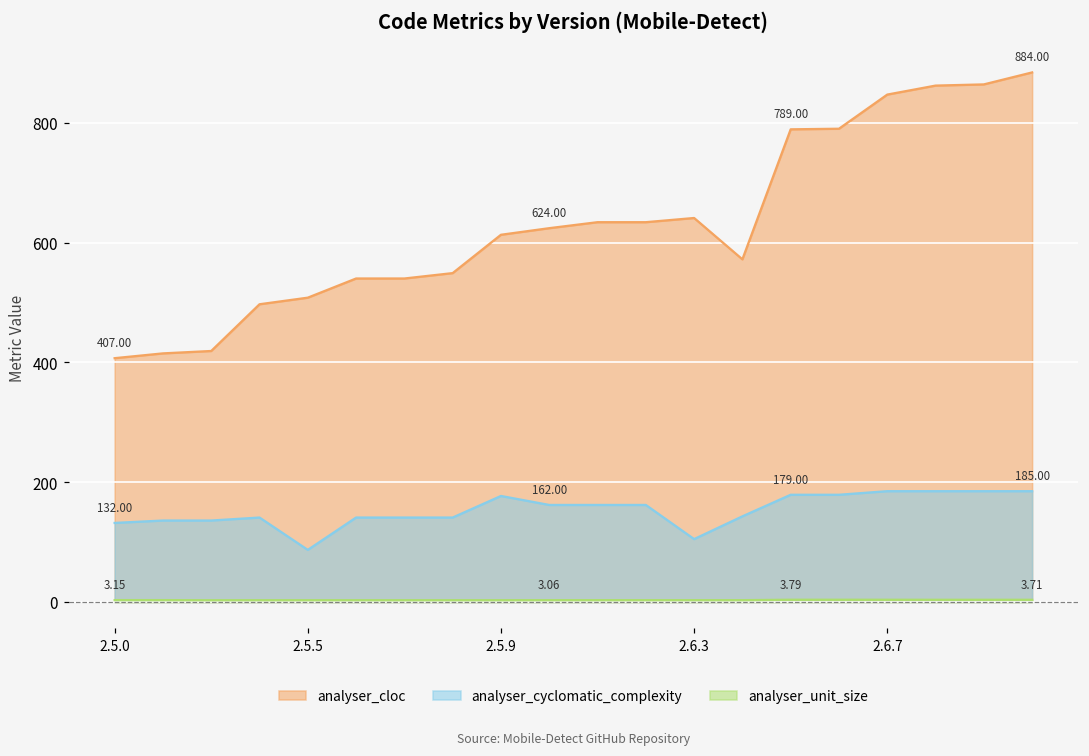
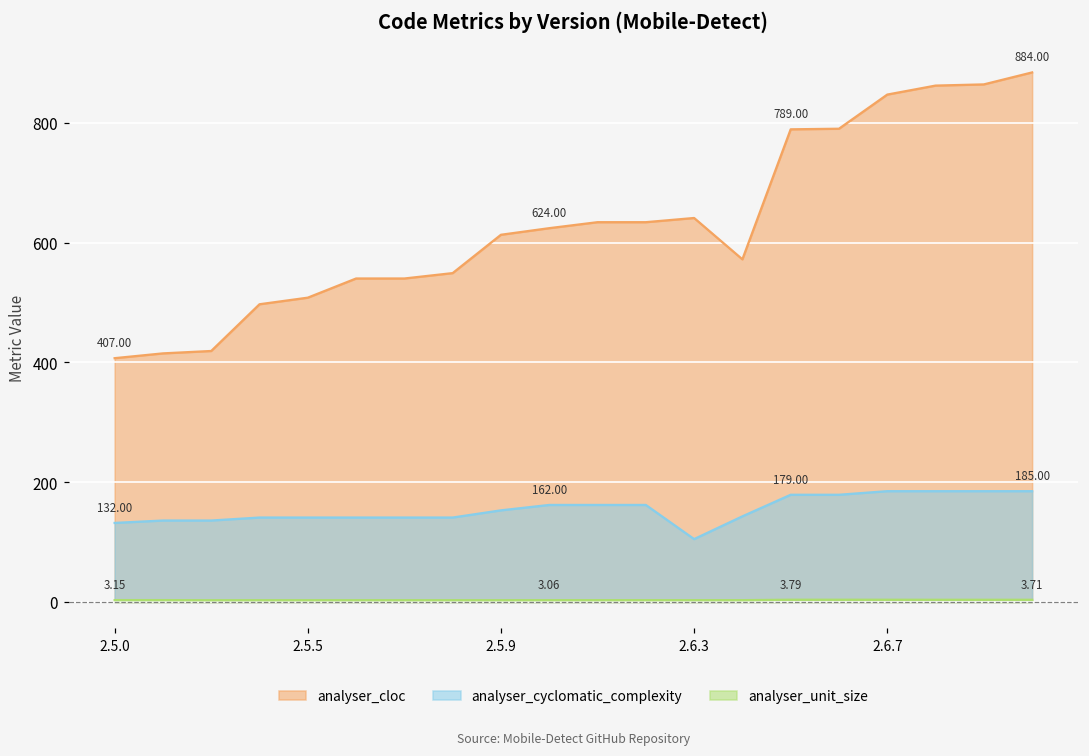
  {
    "analyser_cloc": {
      "2.5.0": 407.00
    },
    "analyser_cyclomatic_complexity": {
-     "2.5.5": 90,
-     "2.5.9": 180,
+     "2.5.5": 140,
+     "2.5.9": 150,
      "2.6.3": 110,
      "2.6.7": 190
    },
    "analyser_unit_size": {
      "2.5.0": 3.15
    }
  }
